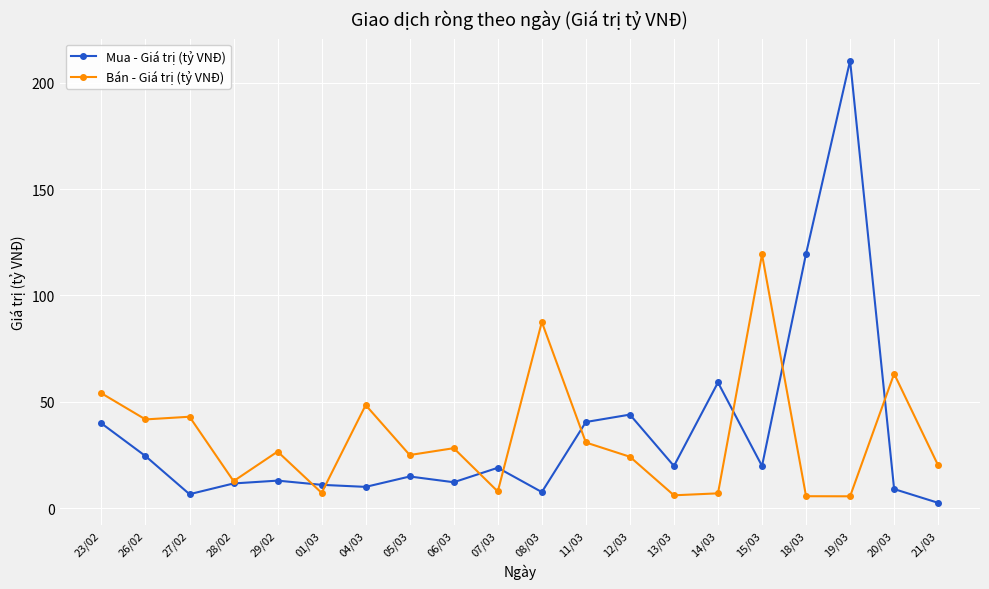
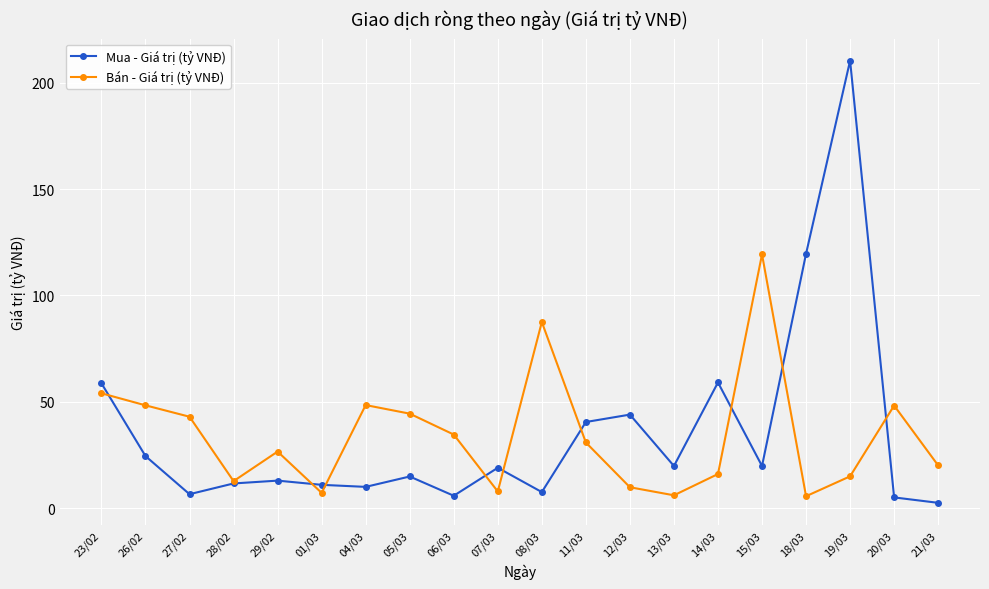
  {
    "Mua - Giá trị (tỷ VNĐ)": {
-     "23/02": 40,
+     "23/02": 59,
      "26/02": 24,
      "27/02": 7,
      "29/02": 13,
      "01/03": 11,
      "04/03": 10,
      "05/03": 15,
-     "06/03": 12,
+     "06/03": 6,
      "07/03": 19,
      "08/03": 8,
      "11/03": 41,
      "12/03": 44,
      "13/03": 20,
      "14/03": 59,
      "15/03": 20,
      "18/03": 120,
      "19/03": 210,
-     "20/03": 9,
+     "20/03": 5,
      "21/03": 3
    },
    "Bán - Giá trị (tỷ VNĐ)": {
      "23/02": 54,
-     "26/02": 42,
+     "26/02": 48,
      "27/02": 43,
      "29/02": 27,
      "01/03": 7,
      "04/03": 48,
-     "05/03": 25,
-     "06/03": 28,
+     "05/03": 44,
+     "06/03": 35,
      "07/03": 8,
      "08/03": 87,
      "11/03": 31,
-     "12/03": 24,
+     "12/03": 10,
      "13/03": 6,
-     "14/03": 7,
+     "14/03": 16,
      "15/03": 119,
      "18/03": 6,
-     "19/03": 6,
-     "20/03": 63,
+     "19/03": 15,
+     "20/03": 48,
      "21/03": 20
    }
  }
